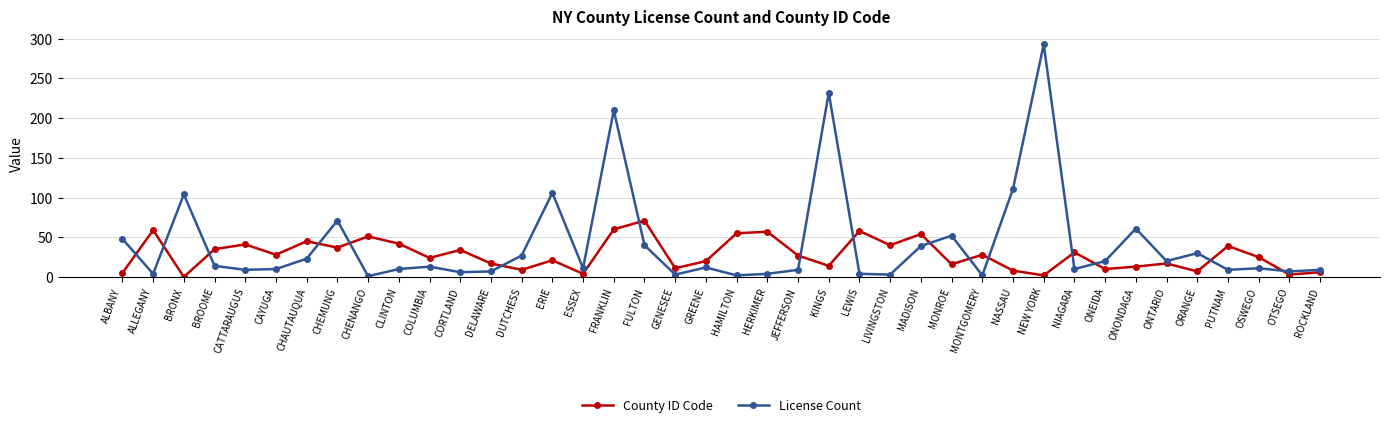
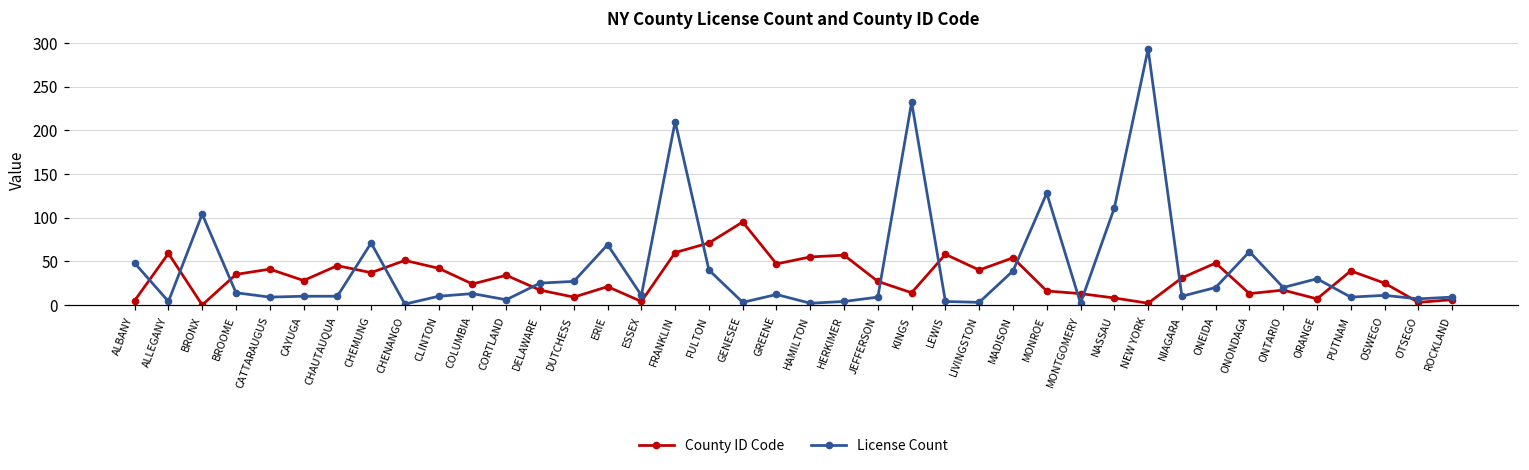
  {
    "County ID Code": {
      "ALBANY": 10,
      "ALLEGANY": 60,
      "BRONX": 0,
      "BROOME": 40,
      "CATTARAUGUS": 40,
      "CAYUGA": 30,
      "CHAUTAUQUA": 50,
      "CHEMUNG": 40,
      "CHENANGO": 50,
      "CLINTON": 40,
      "COLUMBIA": 20,
      "CORTLAND": 30,
      "DELAWARE": 20,
      "DUTCHESS": 10,
      "ERIE": 20,
      "ESSEX": 0,
      "FRANKLIN": 60,
      "FULTON": 70,
-     "GENESEE": 10,
-     "GREENE": 20,
+     "GENESEE": 100,
+     "GREENE": 50,
      "HAMILTON": 60,
      "HERKIMER": 60,
      "JEFFERSON": 30,
      "KINGS": 10,
      "LEWIS": 60,
      "LIVINGSTON": 40,
      "MADISON": 50,
      "MONROE": 20,
-     "MONTGOMERY": 30,
+     "MONTGOMERY": 10,
      "NASSAU": 10,
      "NEW YORK": 0,
      "NIAGARA": 30,
-     "ONEIDA": 10,
+     "ONEIDA": 50,
      "ONONDAGA": 10,
      "ORANGE": 10,
      "PUTNAM": 40,
      "OSWEGO": 30,
      "OTSEGO": 0
    },
    "License Count": {
      "ALBANY": 50,
      "ALLEGANY": 0,
      "BRONX": 100,
      "BROOME": 10,
      "CATTARAUGUS": 10,
      "CAYUGA": 10,
-     "CHAUTAUQUA": 20,
+     "CHAUTAUQUA": 10,
      "CHEMUNG": 70,
      "CHENANGO": 0,
      "CLINTON": 10,
      "COLUMBIA": 10,
      "CORTLAND": 10,
-     "DELAWARE": 10,
+     "DELAWARE": 30,
      "DUTCHESS": 30,
-     "ERIE": 110,
+     "ERIE": 70,
      "ESSEX": 10,
      "FRANKLIN": 210,
      "FULTON": 40,
      "GENESEE": 0,
      "GREENE": 10,
      "HAMILTON": 0,
      "HERKIMER": 0,
      "JEFFERSON": 10,
      "KINGS": 230,
      "LEWIS": 0,
      "LIVINGSTON": 0,
      "MADISON": 40,
-     "MONROE": 50,
+     "MONROE": 130,
      "MONTGOMERY": 0,
      "NASSAU": 110,
      "NEW YORK": 290,
      "NIAGARA": 10,
      "ONEIDA": 20,
      "ONONDAGA": 60,
      "ORANGE": 30,
      "PUTNAM": 10,
      "OSWEGO": 10,
      "OTSEGO": 10
    }
  }
